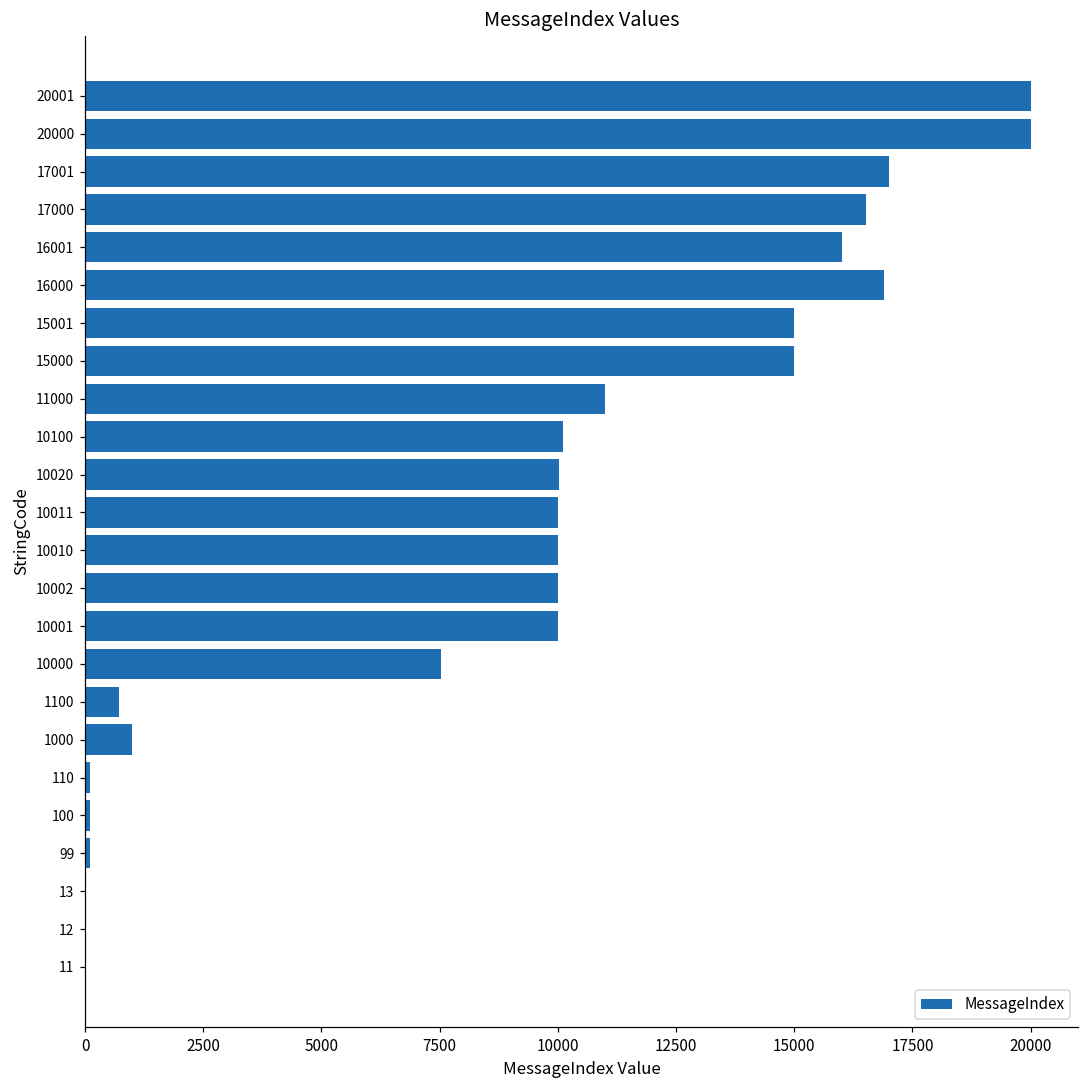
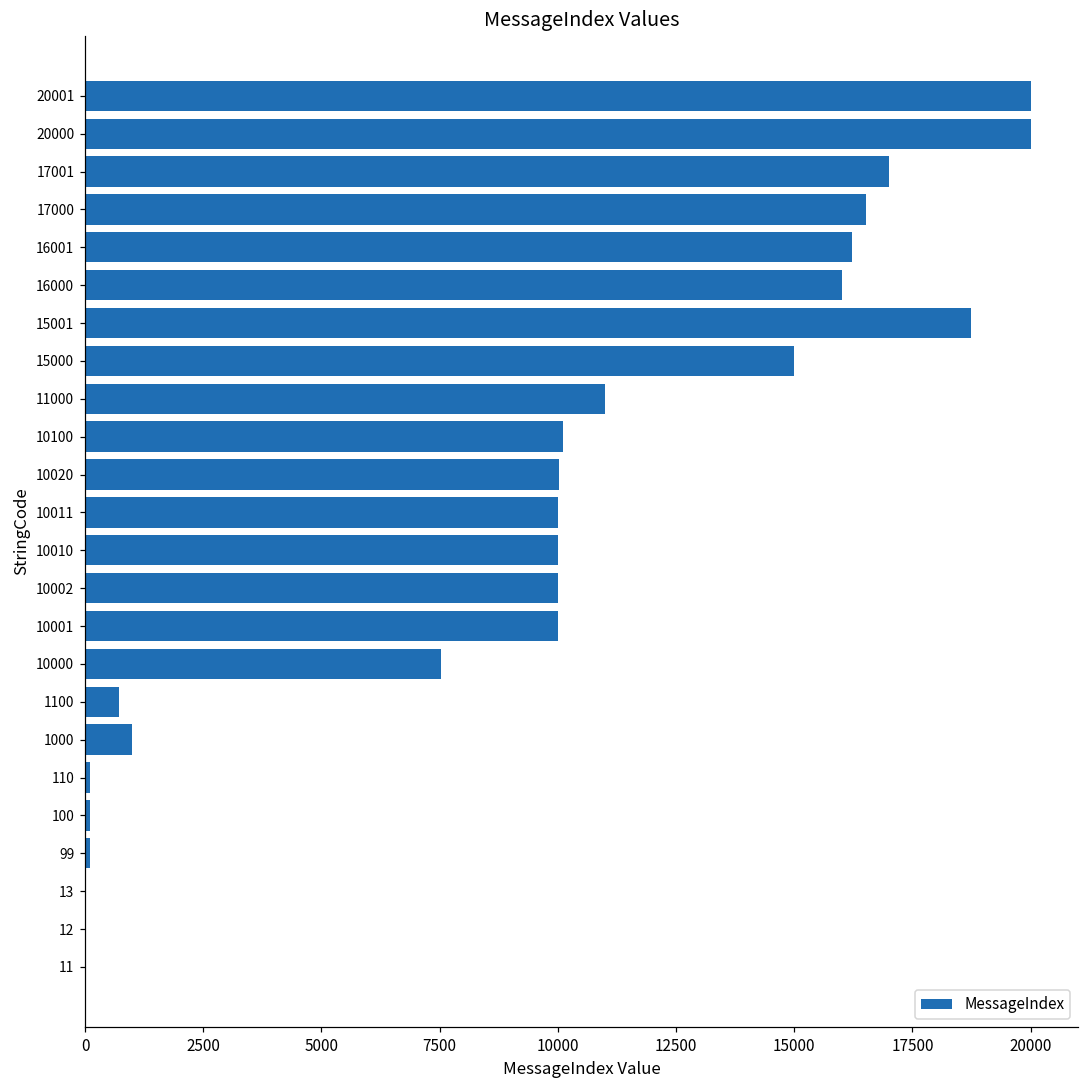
  {
    "20001": 20000,
    "20000": 20000,
    "17001": 17000,
    "17000": 16500,
-   "16001": 16000,
-   "16000": 16900,
-   "15001": 15000,
+   "16001": 16200,
+   "16000": 16000,
+   "15001": 18700,
    "15000": 15000,
    "11000": 11000,
    "10100": 10100,
    "10020": 10000,
    "10011": 10000,
    "10010": 10000,
    "10002": 10000,
    "10001": 10000,
    "10000": 7500,
    "1100": 700,
    "1000": 1000,
    "110": 100,
    "100": 100,
    "99": 100
  }
